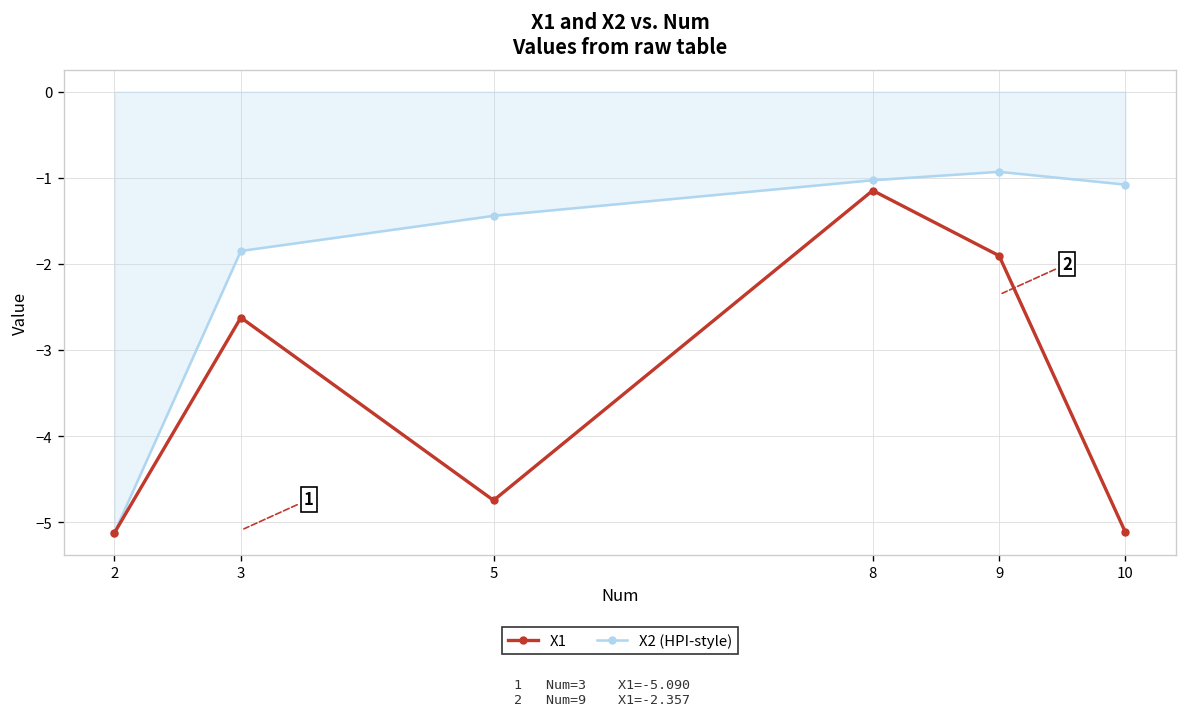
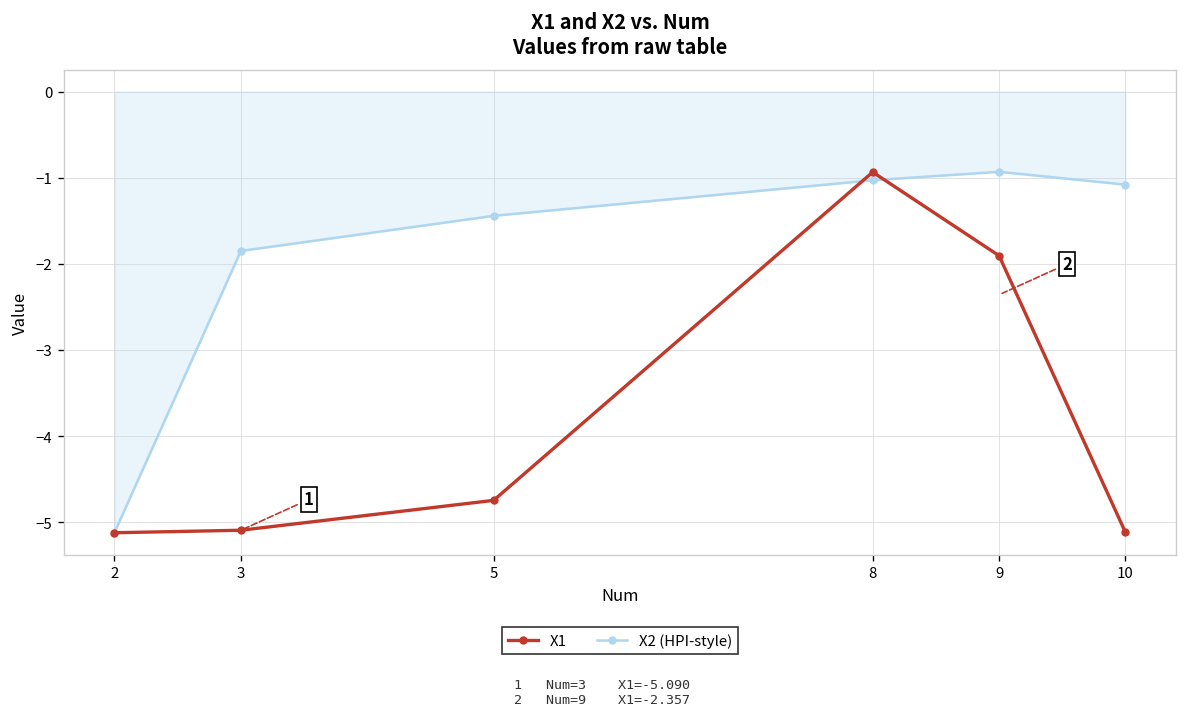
  {
    "X1": {
-     "3": -2.6,
+     "3": -5.1,
      "5": -4.7,
-     "8": -1.1,
+     "8": -0.9,
      "10": -5.1
    }
  }
